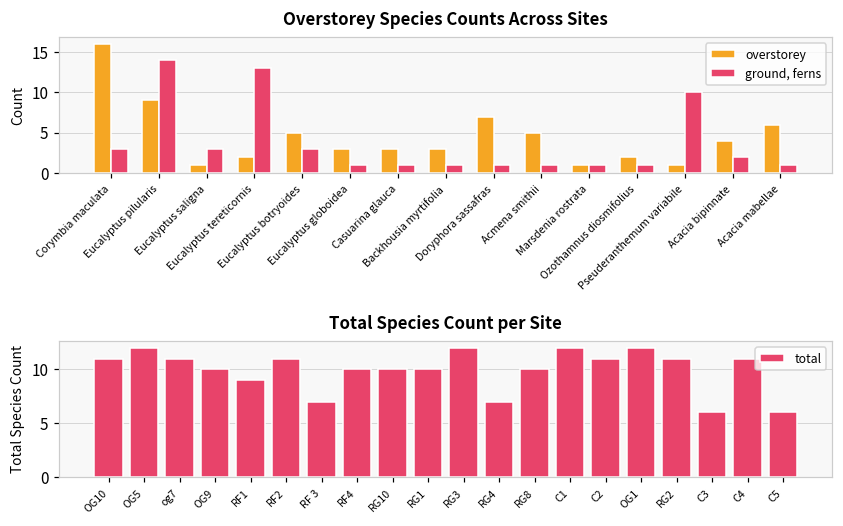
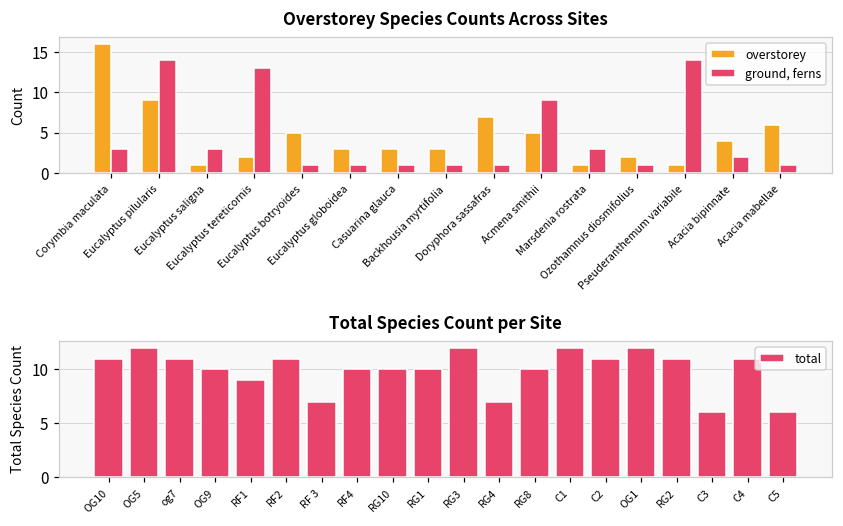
  {
    "Overstorey Species Counts Across Sites": {
      "overstorey": {
        "Corymbia maculata": 16,
        "Eucalyptus pilularis": 9,
        "Eucalyptus saligna": 1,
        "Eucalyptus tereticornis": 2,
        "Eucalyptus botryoides": 5,
        "Eucalyptus globoidea": 3,
        "Casuarina glauca": 3,
        "Backhousia myrtifolia": 3,
        "Doryphora sassafras": 7,
        "Acmena smithii": 5,
        "Marsdenia rostrata": 1,
        "Ozothamnus diosmifolius": 2,
        "Pseuderanthemum variabile": 1,
        "Acacia bipinnate": 4,
        "Acacia mabellae": 6
      },
      "ground, ferns": {
        "Corymbia maculata": 3,
        "Eucalyptus pilularis": 14,
        "Eucalyptus saligna": 3,
        "Eucalyptus tereticornis": 13,
-       "Eucalyptus botryoides": 3,
+       "Eucalyptus botryoides": 1,
        "Eucalyptus globoidea": 1,
        "Casuarina glauca": 1,
        "Backhousia myrtifolia": 1,
        "Doryphora sassafras": 1,
-       "Acmena smithii": 1,
-       "Marsdenia rostrata": 1,
+       "Acmena smithii": 9,
+       "Marsdenia rostrata": 3,
        "Ozothamnus diosmifolius": 1,
-       "Pseuderanthemum variabile": 10,
+       "Pseuderanthemum variabile": 14,
        "Acacia bipinnate": 2,
        "Acacia mabellae": 1
      }
    },
    "Total Species Count per Site": {
      "OG10": 11,
      "OG5": 12,
      "og7": 11,
      "OG9": 10,
      "RF1": 9,
      "RF2": 11,
      "RF 3": 7,
      "RF4": 10,
      "RG10": 10,
      "RG1": 10,
      "RG3": 12,
      "RG4": 7,
      "RG8": 10,
      "C1": 12,
      "C2": 11,
      "OG1": 12,
      "RG2": 11,
      "C3": 6,
      "C4": 11,
      "C5": 6
    }
  }
